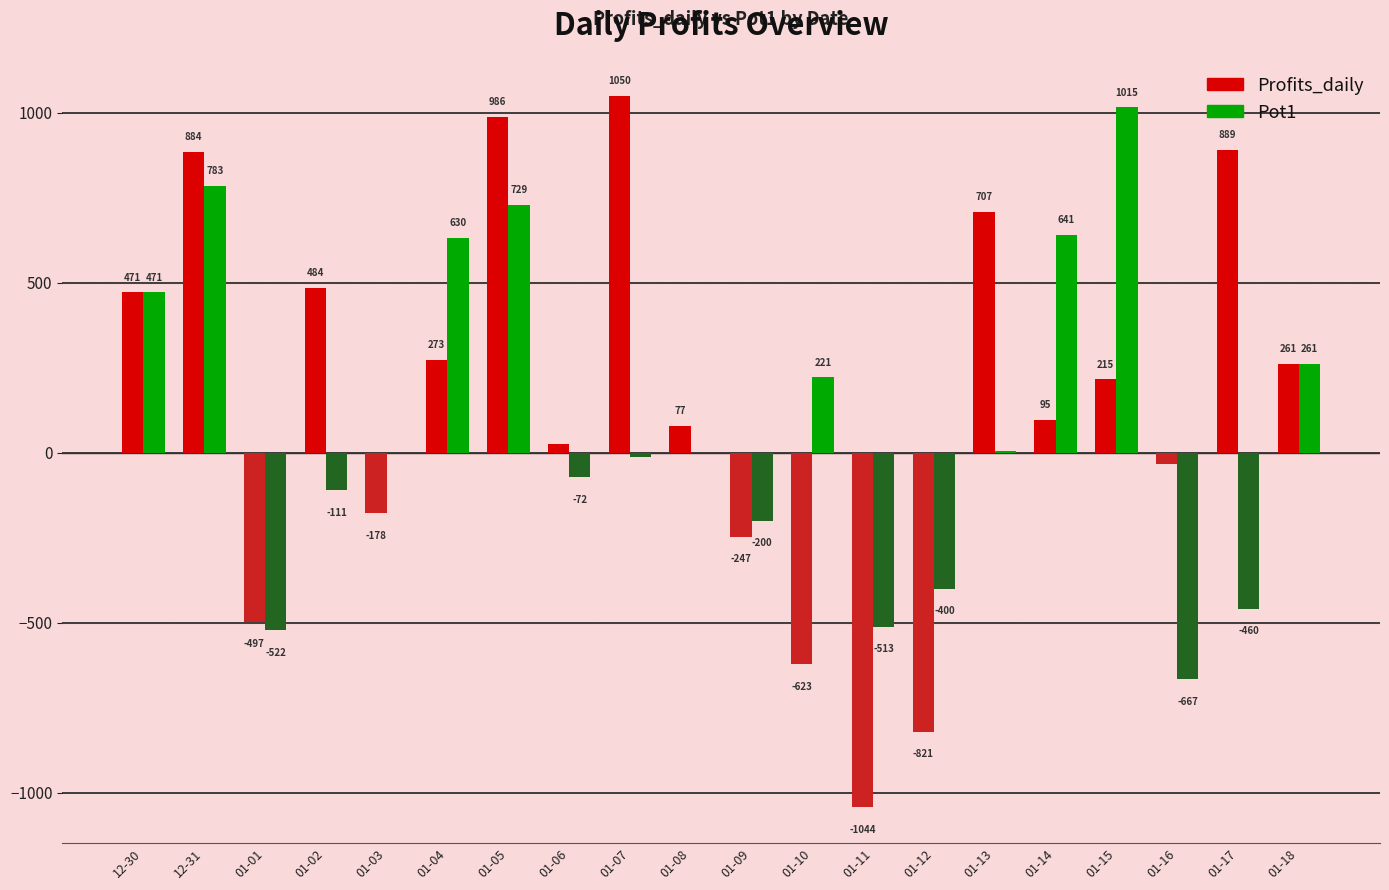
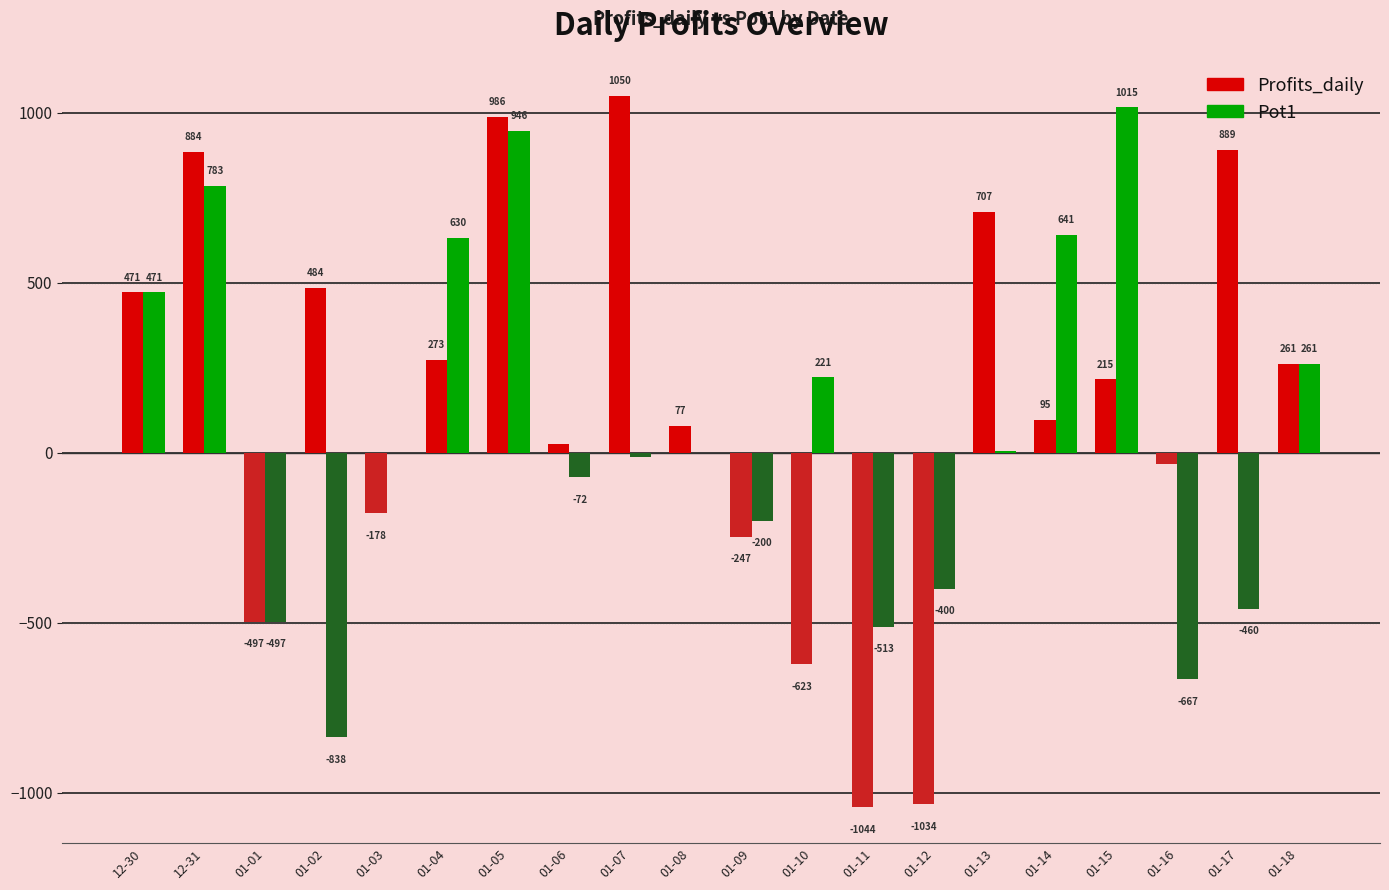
  {
    "Profits_daily": {
      "12-30": 471,
      "12-31": 884,
      "01-01": -497,
      "01-02": 484,
      "01-03": -178,
      "01-04": 273,
      "01-05": 986,
      "01-07": 1050,
      "01-08": 77,
      "01-09": -247,
      "01-10": -623,
      "01-11": -1044,
-     "01-12": -821,
+     "01-12": -1034,
      "01-13": 707,
      "01-14": 95,
      "01-15": 215,
      "01-17": 889,
      "01-18": 261
    },
    "Pot1": {
      "12-30": 471,
      "12-31": 783,
-     "01-01": -522,
-     "01-02": -111,
+     "01-01": -497,
+     "01-02": -838,
      "01-04": 630,
-     "01-05": 729,
+     "01-05": 946,
      "01-06": -72,
      "01-09": -200,
      "01-10": 221,
      "01-11": -513,
      "01-12": -400,
      "01-14": 641,
      "01-15": 1015,
      "01-16": -667,
      "01-17": -460,
      "01-18": 261
    }
  }
